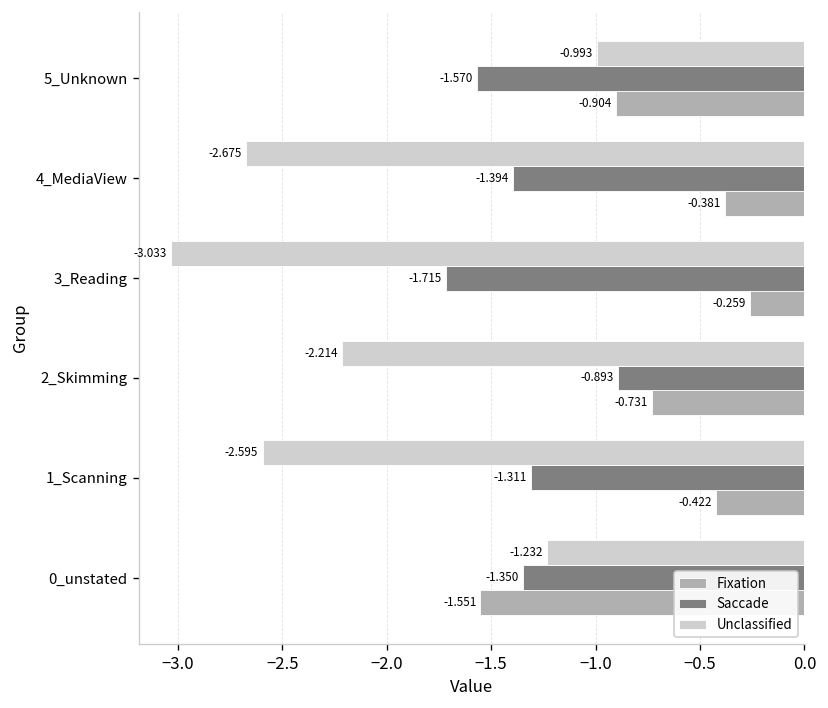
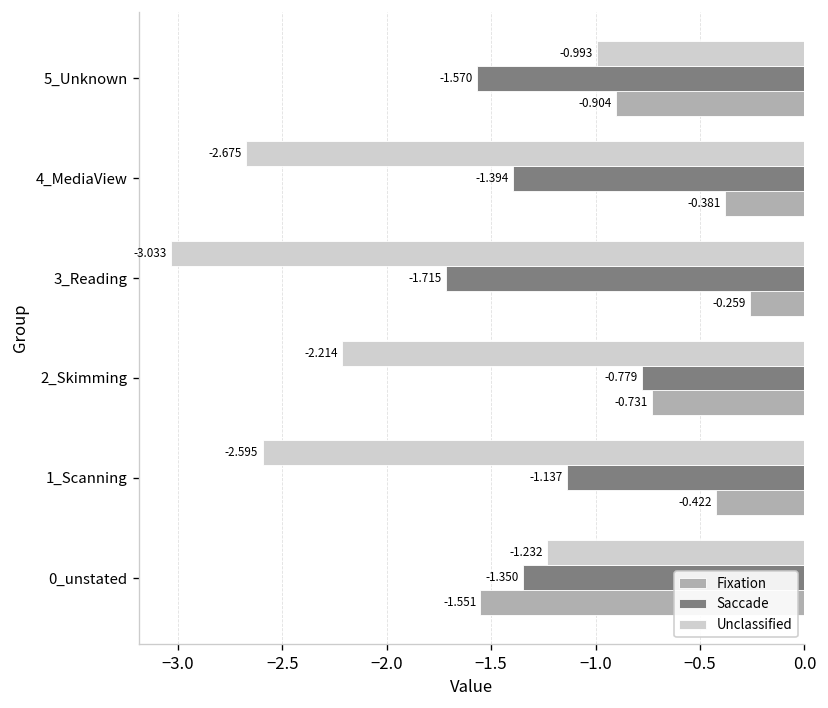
  {
    "Saccade": {
      "5_Unknown": -1.570,
      "4_MediaView": -1.394,
      "3_Reading": -1.715,
-     "2_Skimming": -0.893,
-     "1_Scanning": -1.311,
+     "2_Skimming": -0.779,
+     "1_Scanning": -1.137,
      "0_unstated": -1.350
    }
  }
